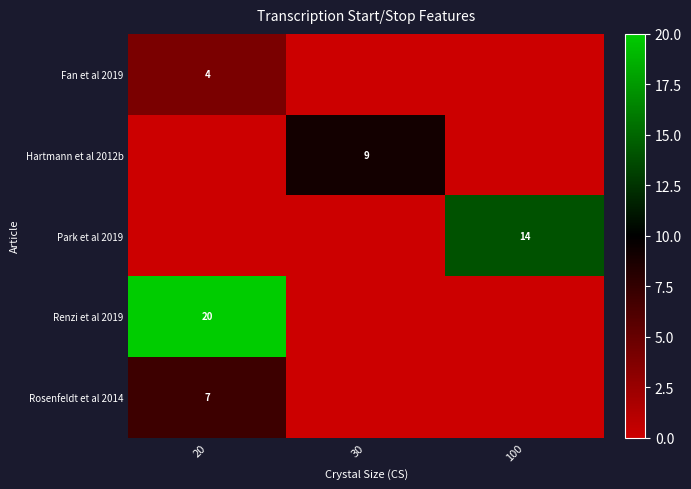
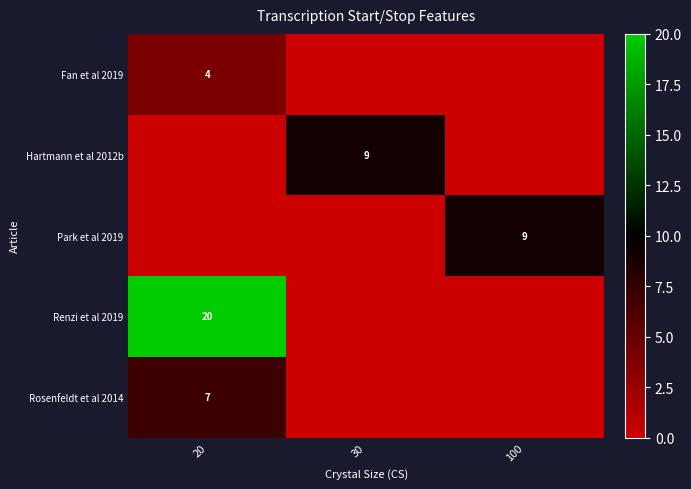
  {
    "Fan et al 2019": {
      "20": 4
    },
    "Hartmann et al 2012b": {
      "30": 9
    },
    "Park et al 2019": {
-     "100": 14
+     "100": 9
    },
    "Renzi et al 2019": {
      "20": 20
    },
    "Rosenfeldt et al 2014": {
      "20": 7
    }
  }
